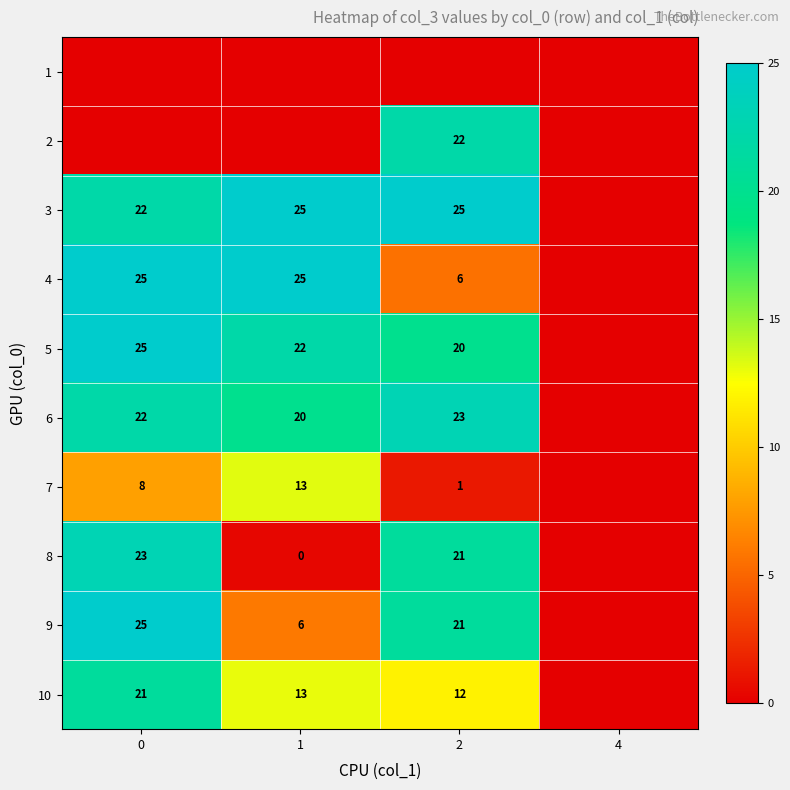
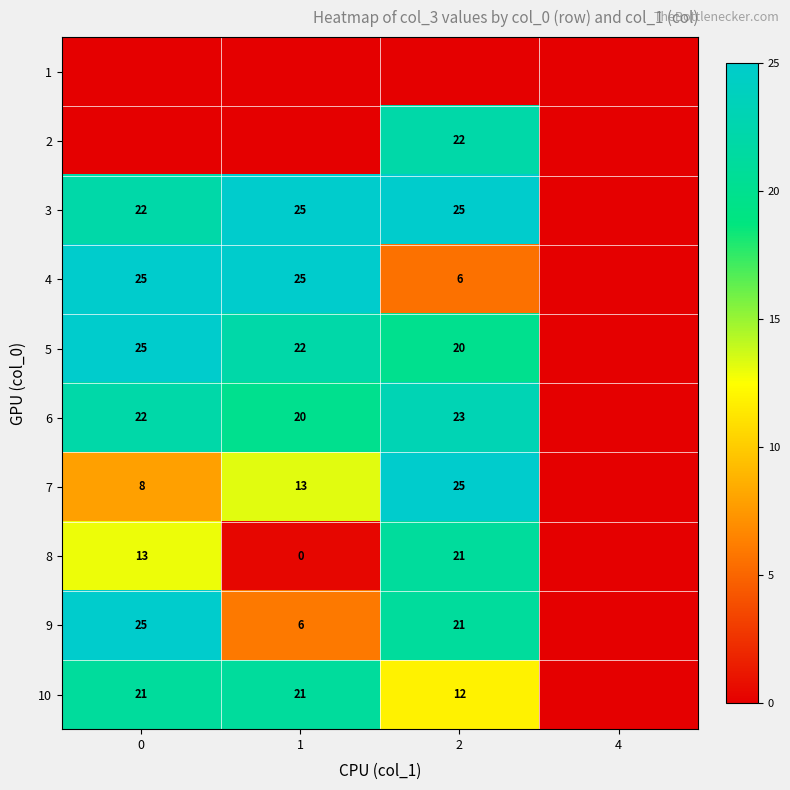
  {
    "2": {
      "2": 22
    },
    "3": {
      "0": 22,
      "1": 25,
      "2": 25
    },
    "4": {
      "0": 25,
      "1": 25,
      "2": 6
    },
    "5": {
      "0": 25,
      "1": 22,
      "2": 20
    },
    "6": {
      "0": 22,
      "1": 20,
      "2": 23
    },
    "7": {
      "0": 8,
      "1": 13,
-     "2": 1
+     "2": 25
    },
    "8": {
-     "0": 23,
+     "0": 13,
      "1": 0,
      "2": 21
    },
    "9": {
      "0": 25,
      "1": 6,
      "2": 21
    },
    "10": {
      "0": 21,
-     "1": 13,
+     "1": 21,
      "2": 12
    }
  }
